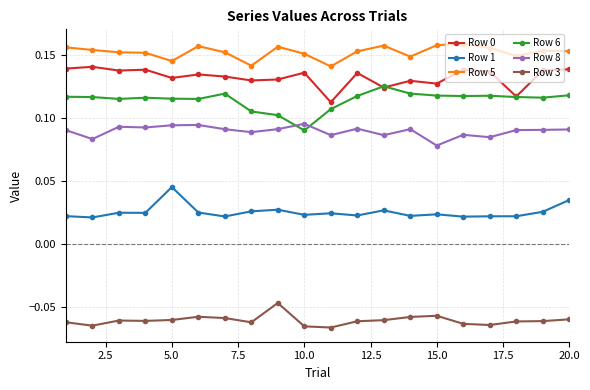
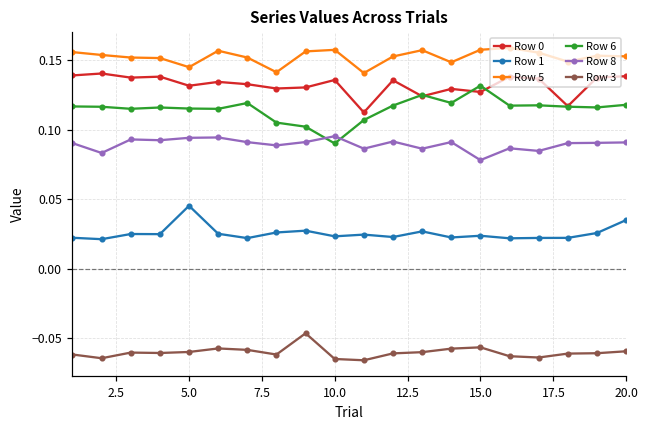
  {
    "Row 0": {
      "5.0": 0.132,
      "10.0": 0.136,
      "15.0": 0.127,
      "20.0": 0.139
    },
    "Row 1": {
      "5.0": 0.045,
      "10.0": 0.023,
      "15.0": 0.024,
      "20.0": 0.035
    },
    "Row 5": {
      "5.0": 0.145,
-     "10.0": 0.151,
+     "10.0": 0.158,
      "15.0": 0.158,
      "20.0": 0.153
    },
    "Row 6": {
      "5.0": 0.115,
      "10.0": 0.090,
-     "15.0": 0.118,
+     "15.0": 0.132,
      "20.0": 0.118
    },
    "Row 8": {
      "5.0": 0.094,
      "10.0": 0.095,
      "15.0": 0.078,
      "20.0": 0.091
    },
    "Row 3": {
      "5.0": -0.060,
      "10.0": -0.065,
      "15.0": -0.057,
      "20.0": -0.060
    }
  }
